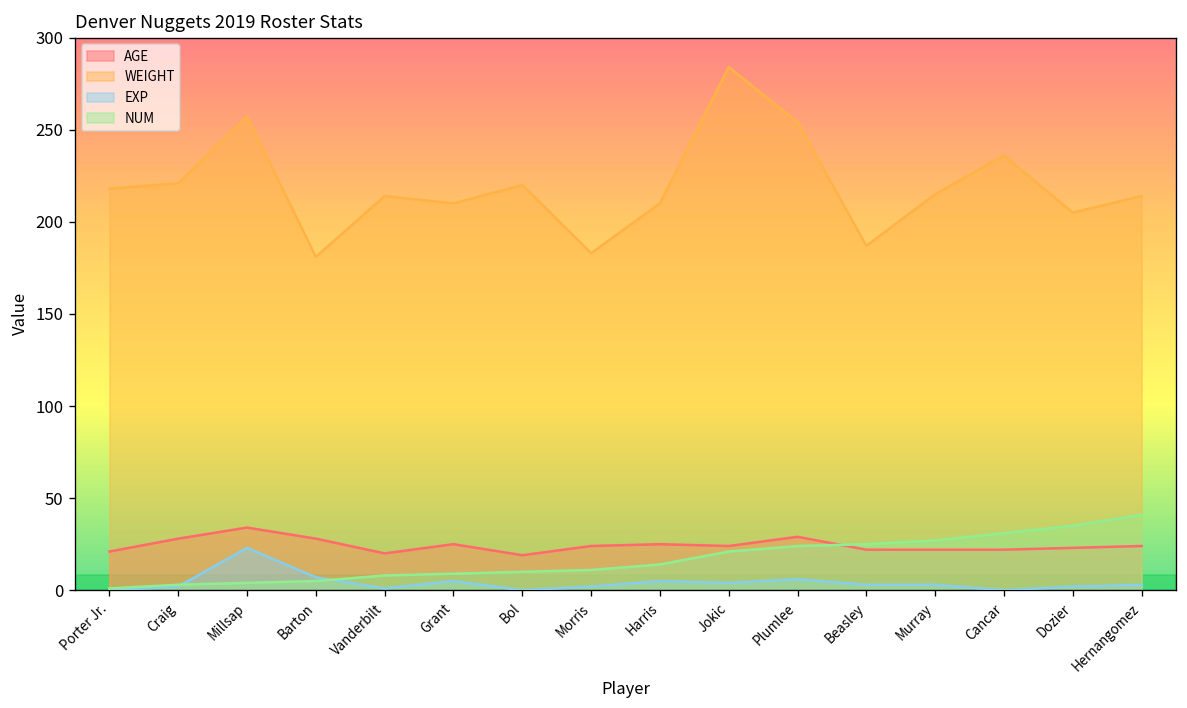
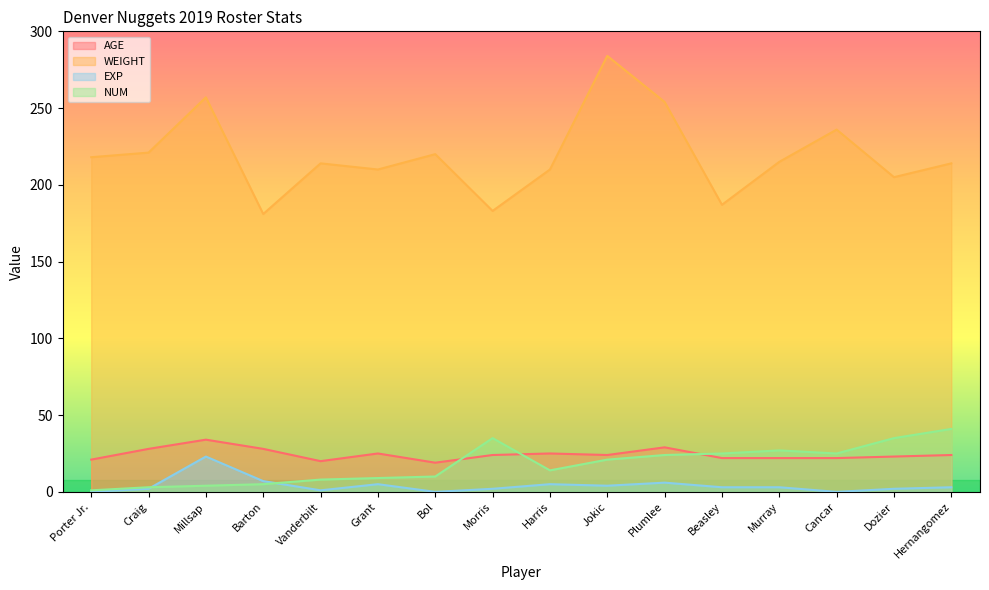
  {
    "EXP": {
      "Millsap": 23,
      "Barton": 7,
      "Vanderbilt": 1,
      "Grant": 5,
      "Bol": 0,
      "Morris": 2,
      "Harris": 5,
      "Jokic": 4,
      "Plumlee": 6,
      "Beasley": 3,
      "Murray": 3,
      "Cancar": 0,
      "Dozier": 2,
      "Hernangomez": 3
    },
    "NUM": {
      "Millsap": 4,
      "Barton": 5,
      "Vanderbilt": 8,
      "Grant": 9,
      "Bol": 10,
-     "Morris": 11,
+     "Morris": 35,
      "Harris": 14,
      "Jokic": 21,
      "Plumlee": 24,
      "Beasley": 25,
      "Murray": 27,
-     "Cancar": 31,
+     "Cancar": 25,
      "Dozier": 35,
      "Hernangomez": 41
    }
  }
